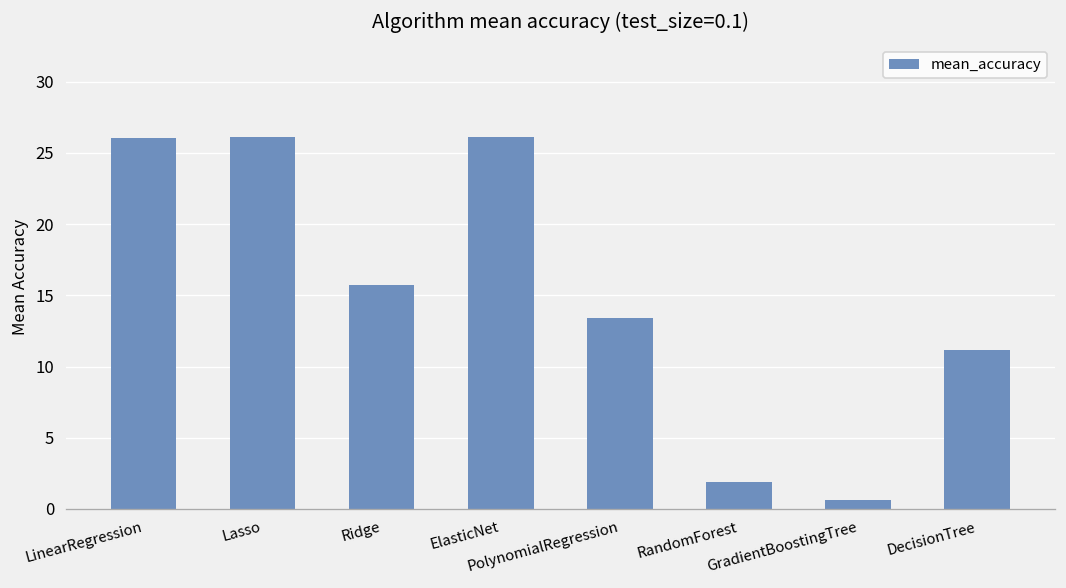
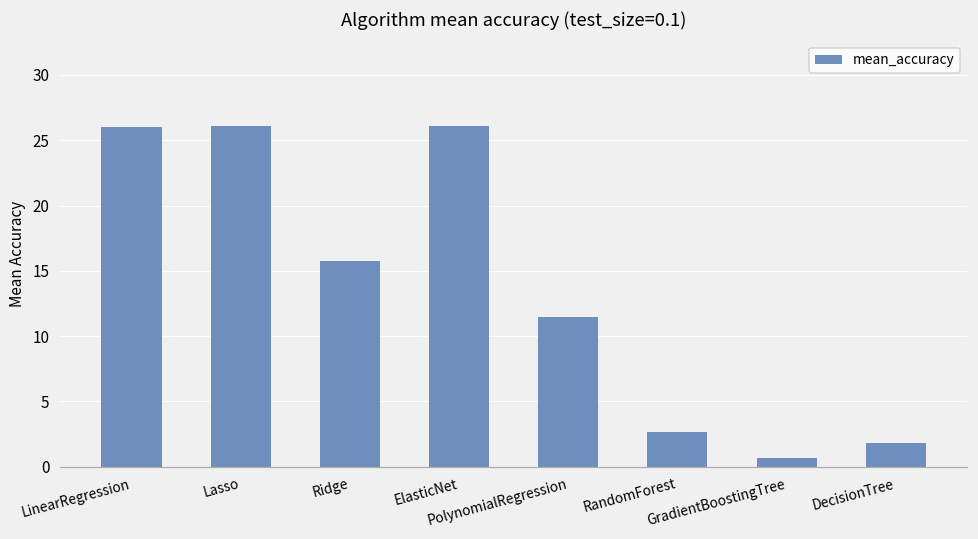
  {
    "LinearRegression": 26.0,
    "Lasso": 26.1,
    "Ridge": 15.8,
    "ElasticNet": 26.1,
-   "PolynomialRegression": 13.4,
-   "RandomForest": 1.9,
+   "PolynomialRegression": 11.4,
+   "RandomForest": 2.7,
    "GradientBoostingTree": 0.6,
-   "DecisionTree": 11.2
+   "DecisionTree": 1.8
  }
